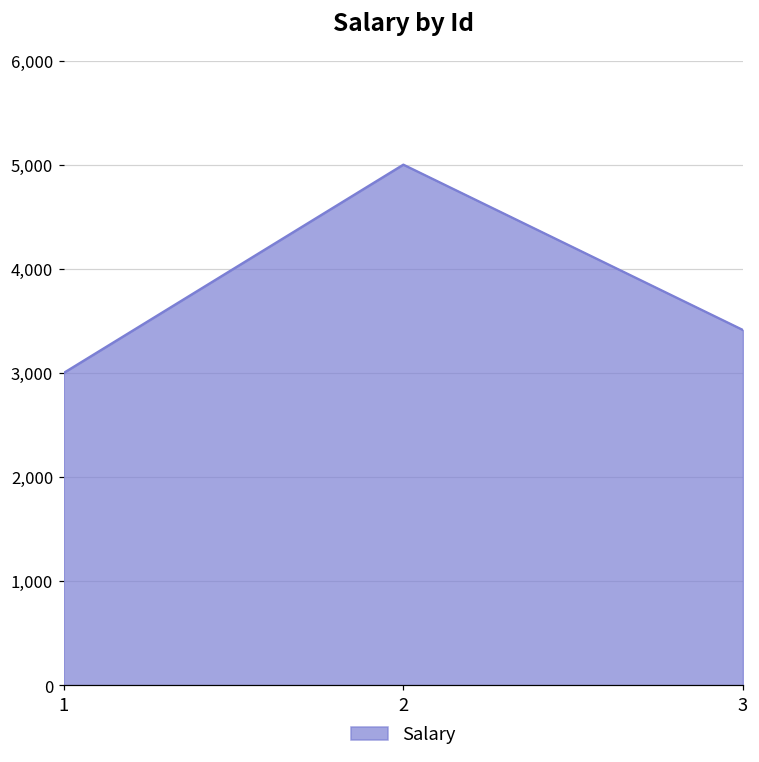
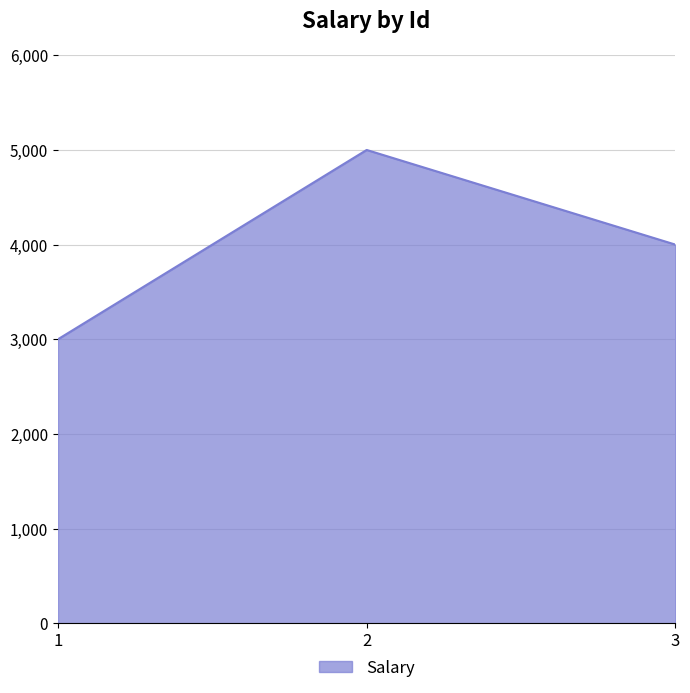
  {
    "1": "3,000",
    "2": "5,000",
-   "3": "3,400"
+   "3": "4,000"
  }
